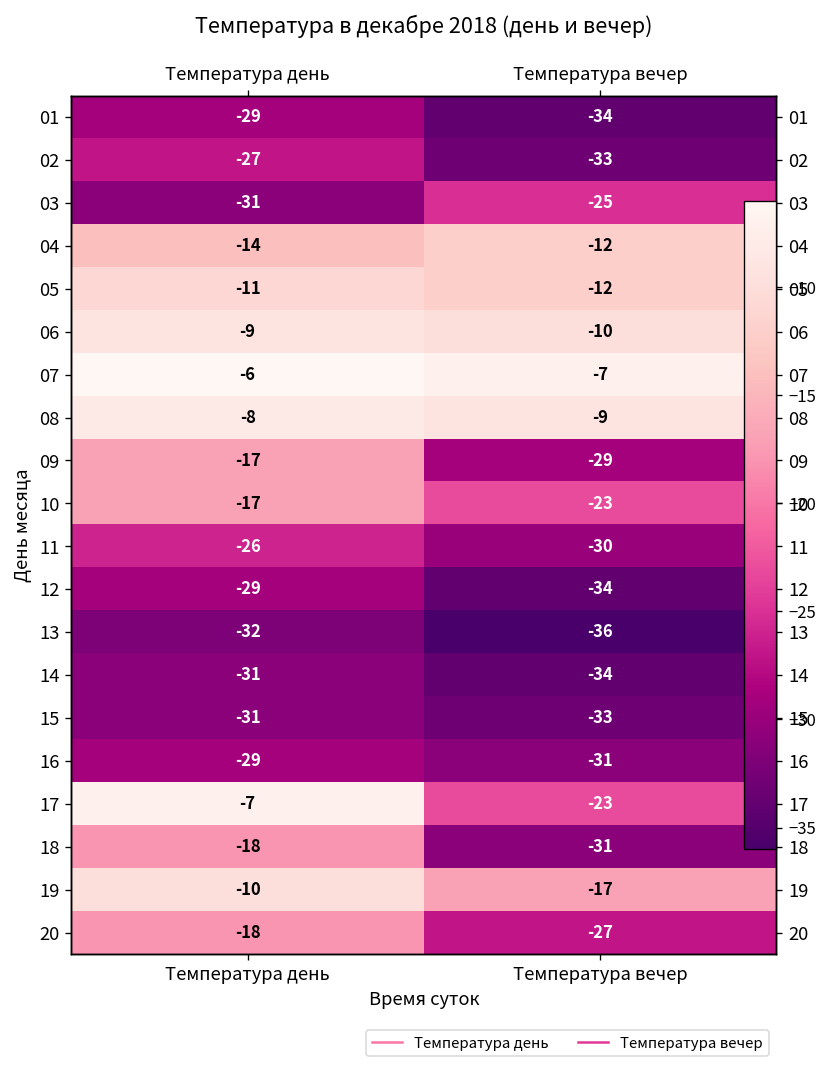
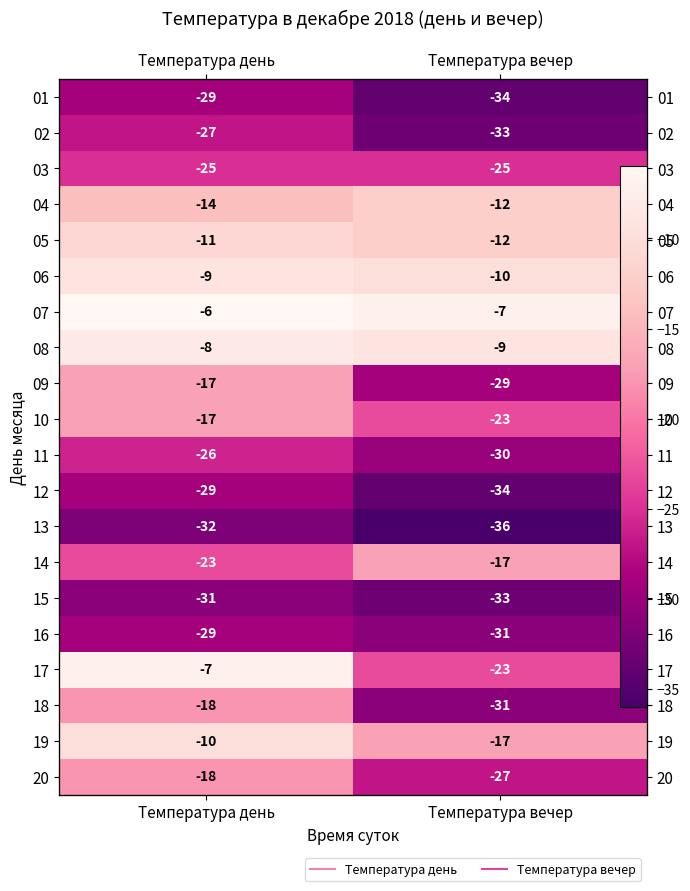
  {
    "01": {
      "Температура день": -29,
      "Температура вечер": -34
    },
    "02": {
      "Температура день": -27,
      "Температура вечер": -33
    },
    "03": {
-     "Температура день": -31,
+     "Температура день": -25,
      "Температура вечер": -25
    },
    "04": {
      "Температура день": -14,
      "Температура вечер": -12
    },
    "05": {
      "Температура день": -11,
      "Температура вечер": -12
    },
    "06": {
      "Температура день": -9,
      "Температура вечер": -10
    },
    "07": {
      "Температура день": -6,
      "Температура вечер": -7
    },
    "08": {
      "Температура день": -8,
      "Температура вечер": -9
    },
    "09": {
      "Температура день": -17,
      "Температура вечер": -29
    },
    "10": {
      "Температура день": -17,
      "Температура вечер": -23
    },
    "11": {
      "Температура день": -26,
      "Температура вечер": -30
    },
    "12": {
      "Температура день": -29,
      "Температура вечер": -34
    },
    "13": {
      "Температура день": -32,
      "Температура вечер": -36
    },
    "14": {
-     "Температура день": -31,
-     "Температура вечер": -34
+     "Температура день": -23,
+     "Температура вечер": -17
    },
    "15": {
      "Температура день": -31,
      "Температура вечер": -33
    },
    "16": {
      "Температура день": -29,
      "Температура вечер": -31
    },
    "17": {
      "Температура день": -7,
      "Температура вечер": -23
    },
    "18": {
      "Температура день": -18,
      "Температура вечер": -31
    },
    "19": {
      "Температура день": -10,
      "Температура вечер": -17
    },
    "20": {
      "Температура день": -18,
      "Температура вечер": -27
    }
  }
